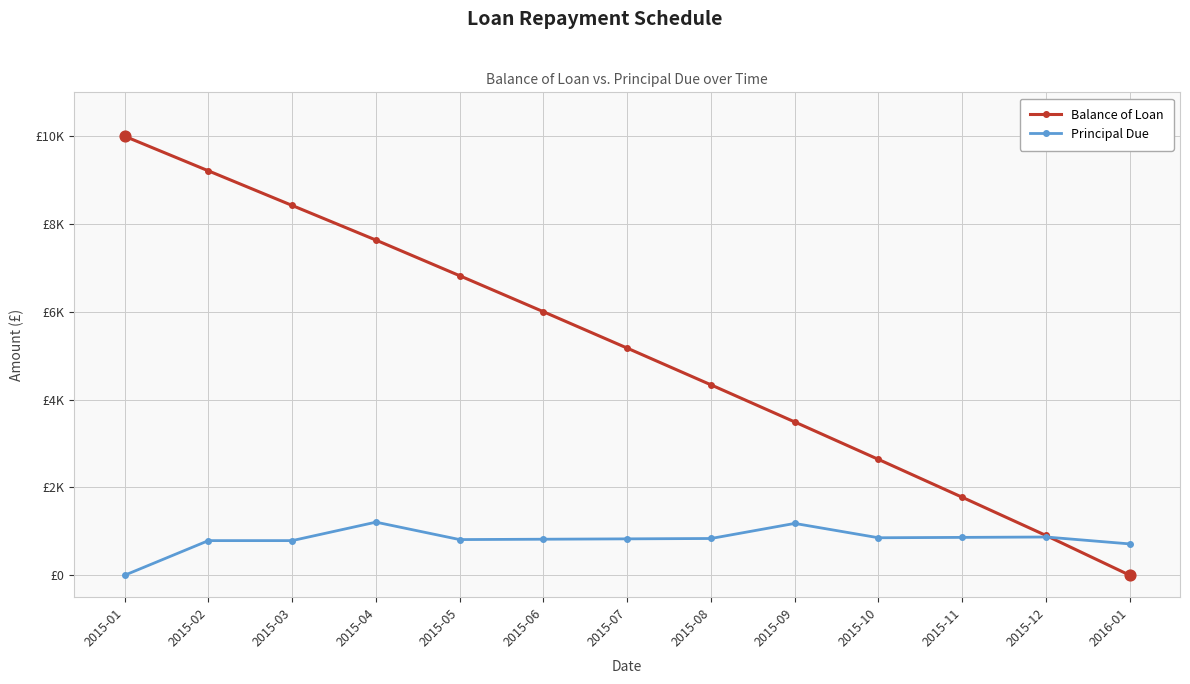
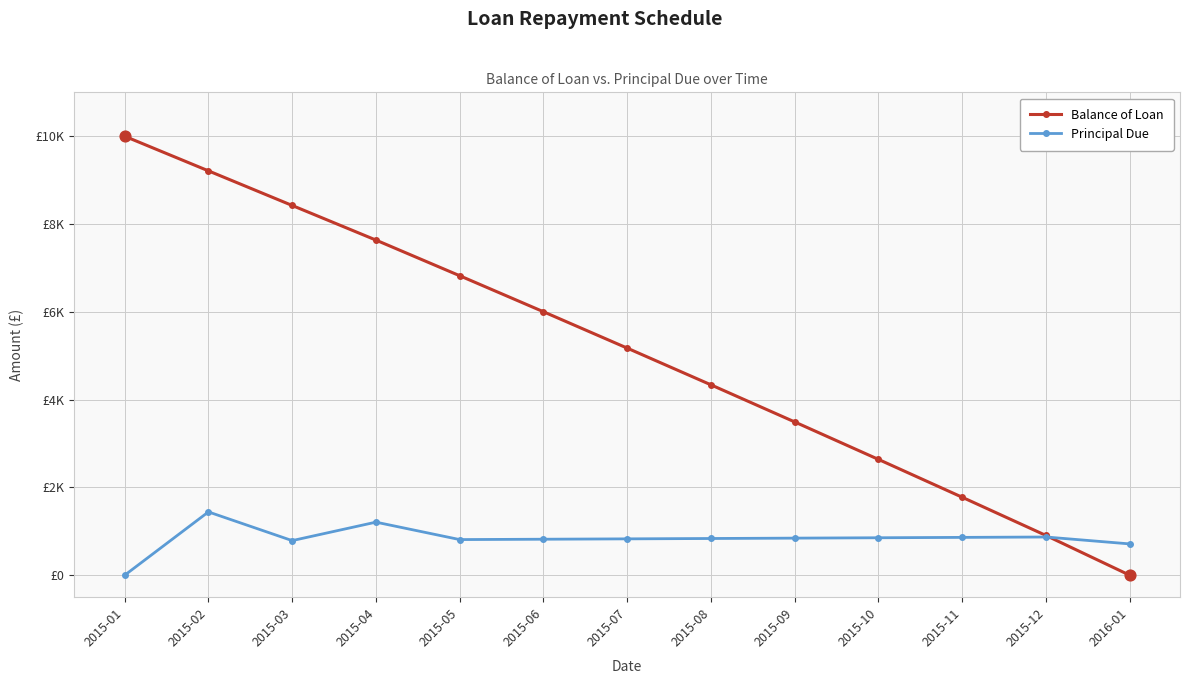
  {
    "Principal Due": {
      "2015-01": "£0",
-     "2015-02": "£800",
+     "2015-02": "£1400",
      "2015-03": "£800",
      "2015-04": "£1200",
      "2015-05": "£800",
      "2015-06": "£800",
      "2015-07": "£800",
      "2015-08": "£800",
-     "2015-09": "£1200",
+     "2015-09": "£800",
      "2015-10": "£900",
      "2015-11": "£900",
      "2016-01": "£700"
    }
  }
